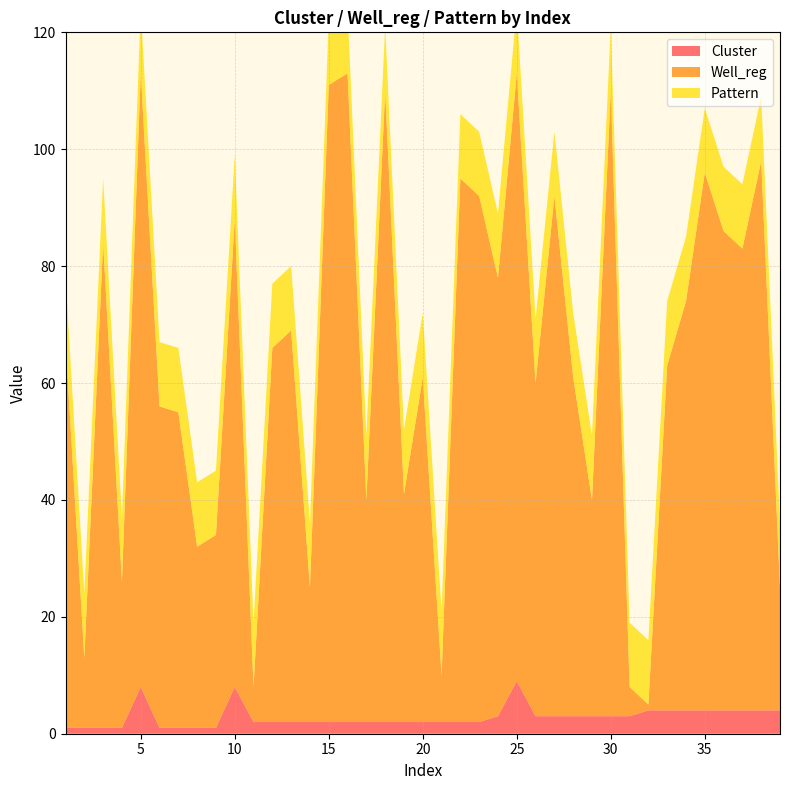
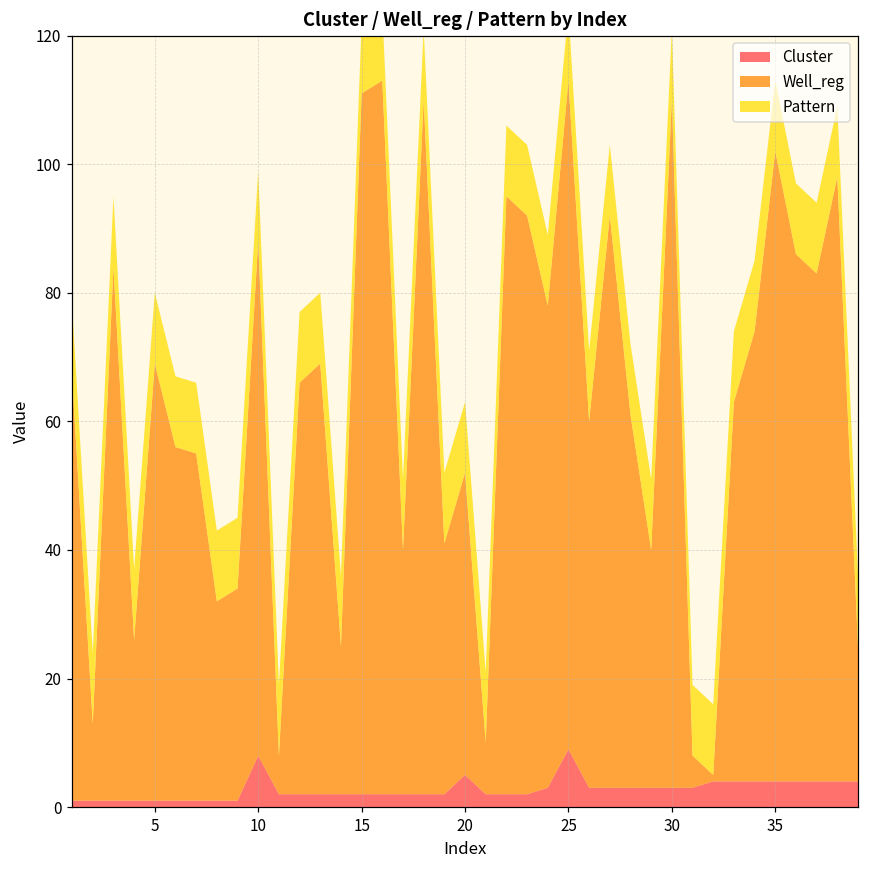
  {
    "Cluster": {
-     "5": 8,
+     "5": 1,
      "10": 8,
      "15": 2,
-     "20": 2,
+     "20": 5,
      "25": 9,
      "30": 3,
      "35": 4
    },
    "Well_reg": {
-     "5": 105,
+     "5": 68,
      "10": 80,
      "15": 109,
-     "20": 59,
+     "20": 47,
      "25": 104,
      "30": 107,
-     "35": 92
+     "35": 98
    },
    "Pattern": {
      "10": 11,
      "20": 11
    }
  }
